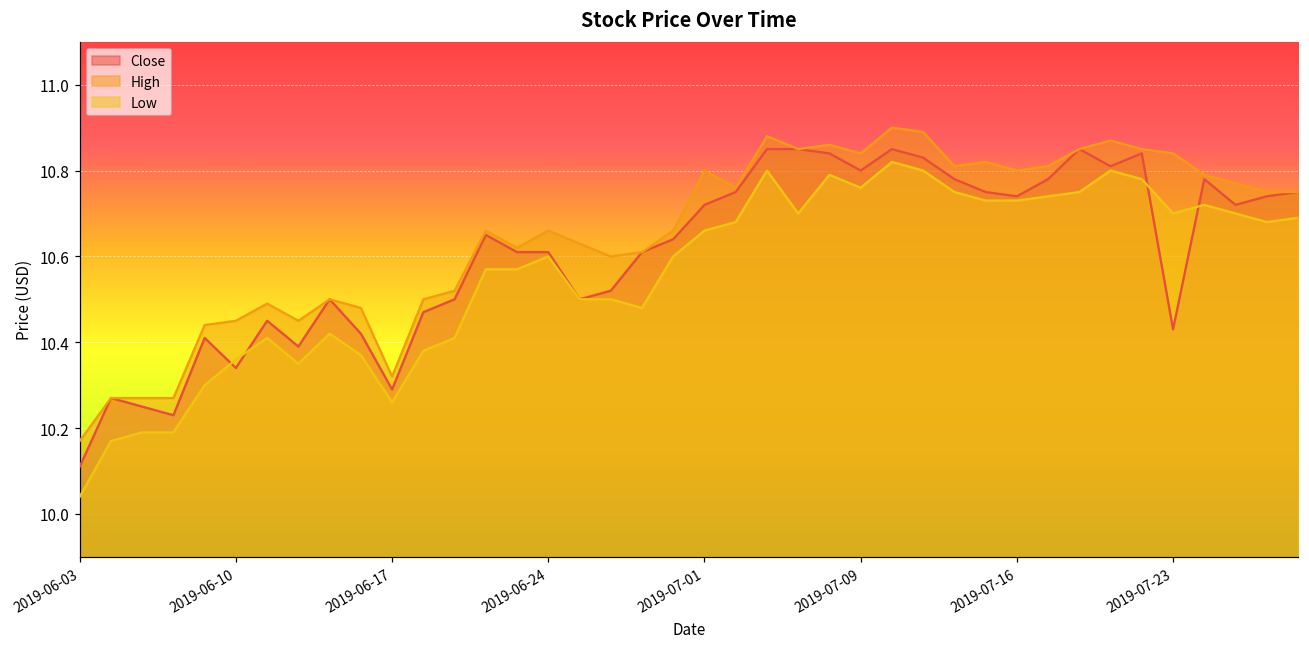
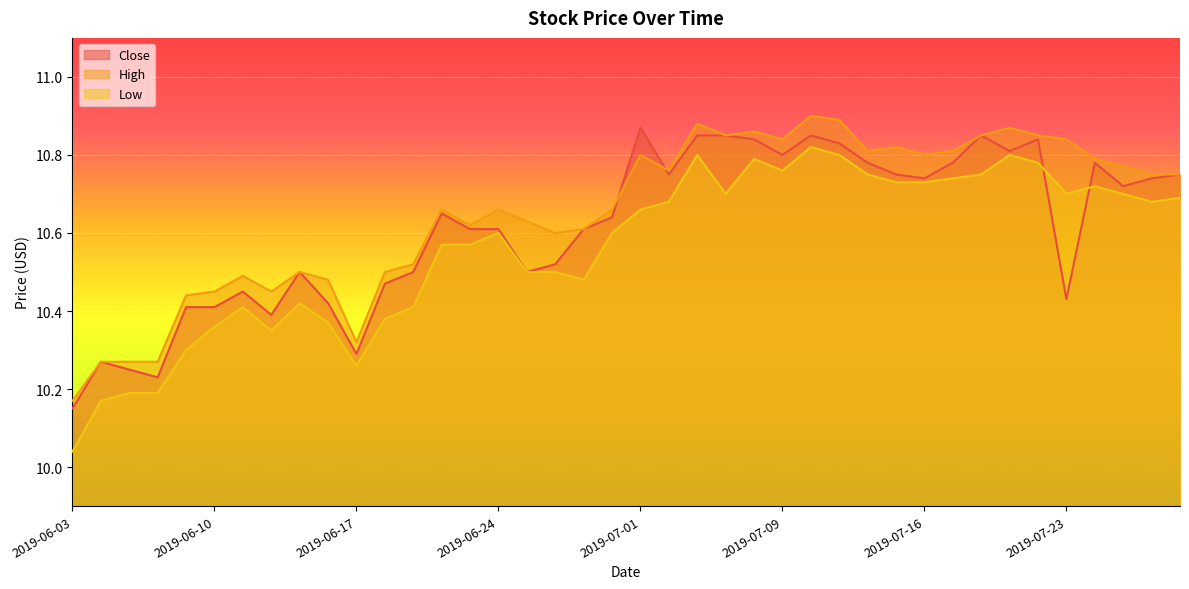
  {
    "Close": {
-     "2019-06-03": 10.11,
-     "2019-06-10": 10.34,
+     "2019-06-03": 10.15,
+     "2019-06-10": 10.41,
      "2019-06-17": 10.29,
      "2019-06-24": 10.61,
-     "2019-07-01": 10.72,
+     "2019-07-01": 10.87,
      "2019-07-09": 10.80,
      "2019-07-16": 10.74,
      "2019-07-23": 10.43
    }
  }
